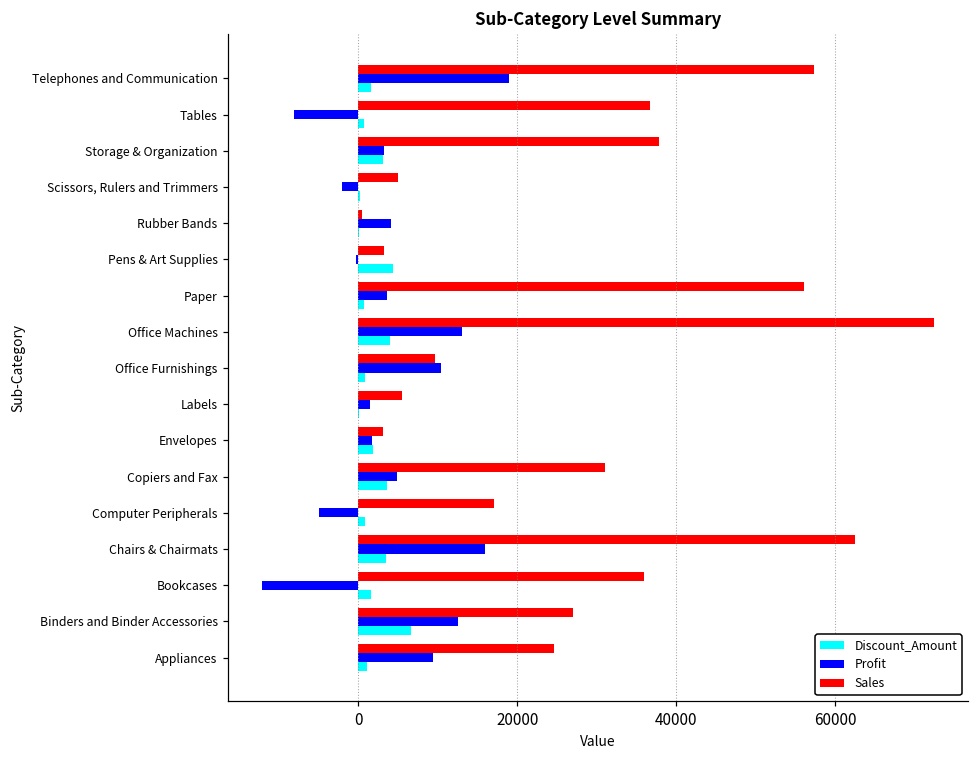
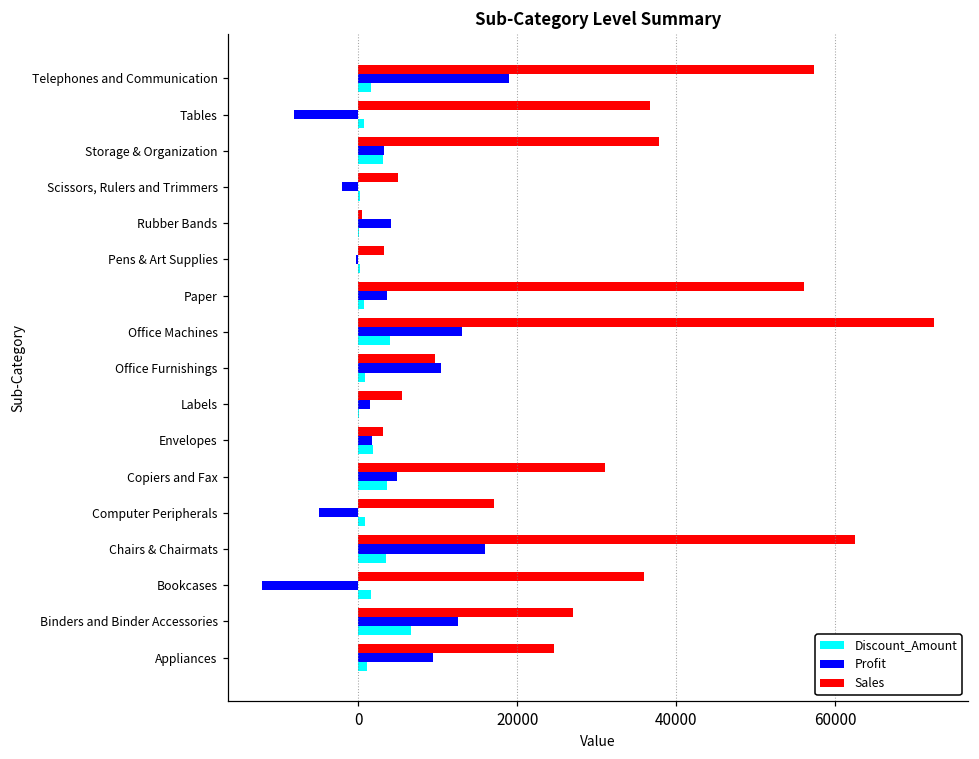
  {
    "Discount_Amount": {
      "Telephones and Communication": 2000,
      "Tables": 1000,
      "Storage & Organization": 3000,
-     "Pens & Art Supplies": 4000,
+     "Pens & Art Supplies": 0,
      "Paper": 1000,
      "Office Machines": 4000,
      "Office Furnishings": 1000,
      "Envelopes": 2000,
      "Copiers and Fax": 4000,
      "Computer Peripherals": 1000,
      "Chairs & Chairmats": 3000,
      "Bookcases": 2000,
      "Binders and Binder Accessories": 7000,
      "Appliances": 1000
    },
    "Profit": {
      "Telephones and Communication": 19000,
      "Tables": -8000,
      "Storage & Organization": 3000,
      "Scissors, Rulers and Trimmers": -2000,
      "Rubber Bands": 4000,
      "Paper": 4000,
      "Office Machines": 13000,
      "Office Furnishings": 10000,
      "Labels": 2000,
      "Envelopes": 2000,
      "Copiers and Fax": 5000,
      "Computer Peripherals": -5000,
      "Chairs & Chairmats": 16000,
      "Bookcases": -12000,
      "Binders and Binder Accessories": 12000,
      "Appliances": 9000
    },
    "Sales": {
      "Telephones and Communication": 57000,
      "Tables": 37000,
      "Storage & Organization": 38000,
      "Scissors, Rulers and Trimmers": 5000,
      "Rubber Bands": 0,
      "Pens & Art Supplies": 3000,
      "Paper": 56000,
      "Office Machines": 72000,
      "Office Furnishings": 10000,
      "Labels": 6000,
      "Envelopes": 3000,
      "Copiers and Fax": 31000,
      "Computer Peripherals": 17000,
      "Chairs & Chairmats": 62000,
      "Bookcases": 36000,
      "Binders and Binder Accessories": 27000,
      "Appliances": 25000
    }
  }
